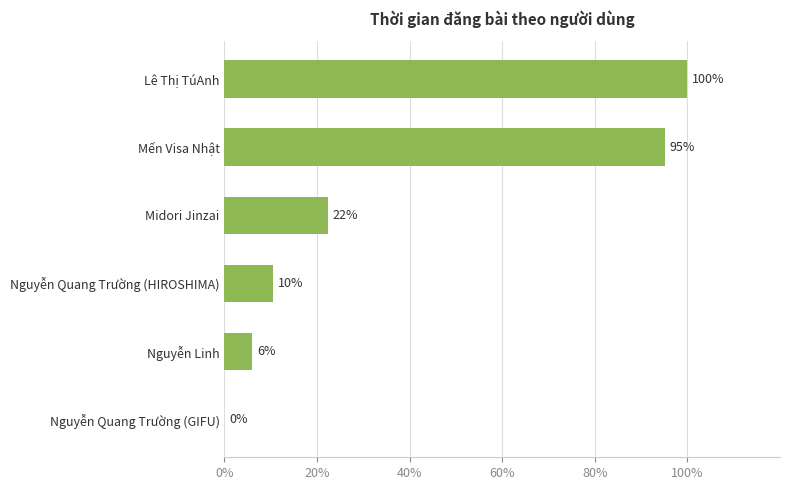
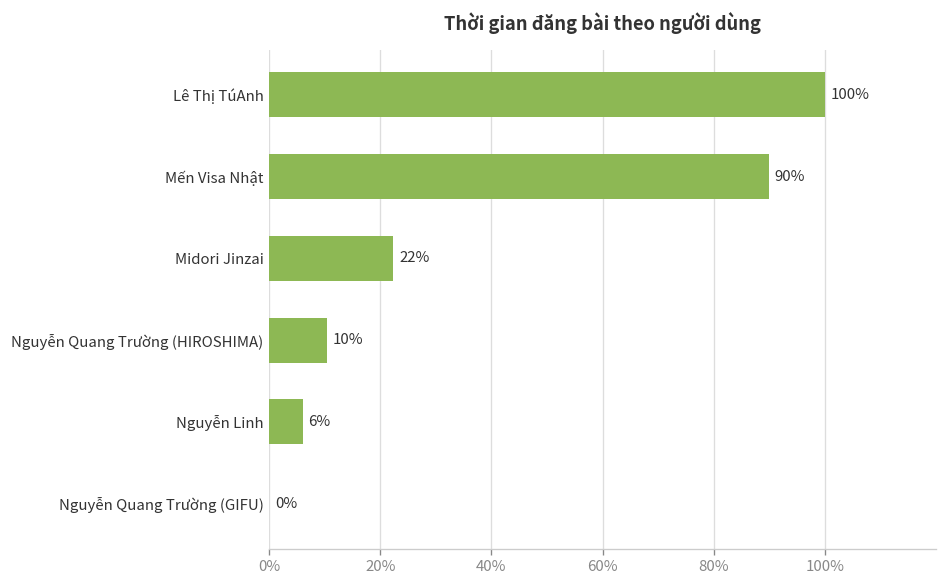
  {
    "Lê Thị TúAnh": "100%",
-   "Mến Visa Nhật": "95%",
+   "Mến Visa Nhật": "90%",
    "Midori Jinzai": "22%",
    "Nguyễn Quang Trường (HIROSHIMA)": "10%",
    "Nguyễn Linh": "6%",
    "Nguyễn Quang Trường (GIFU)": "0%"
  }
